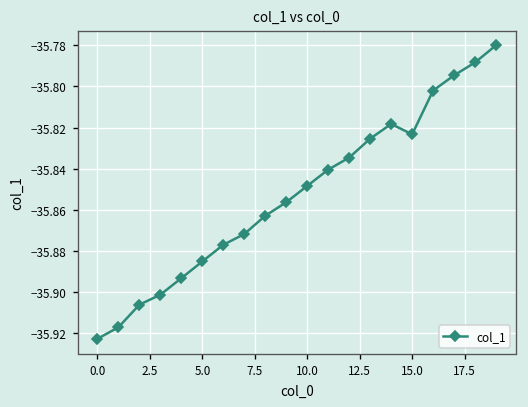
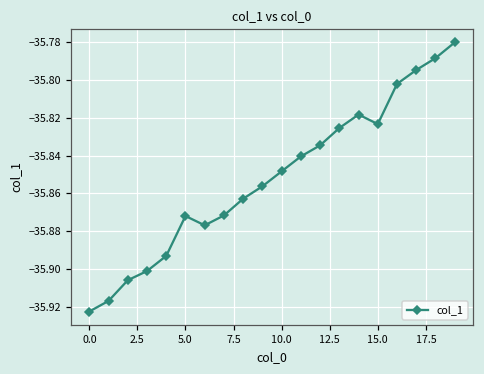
  {
    "0.0": -35.923,
-   "5.0": -35.885,
+   "5.0": -35.872,
    "10.0": -35.848,
    "15.0": -35.823
  }
